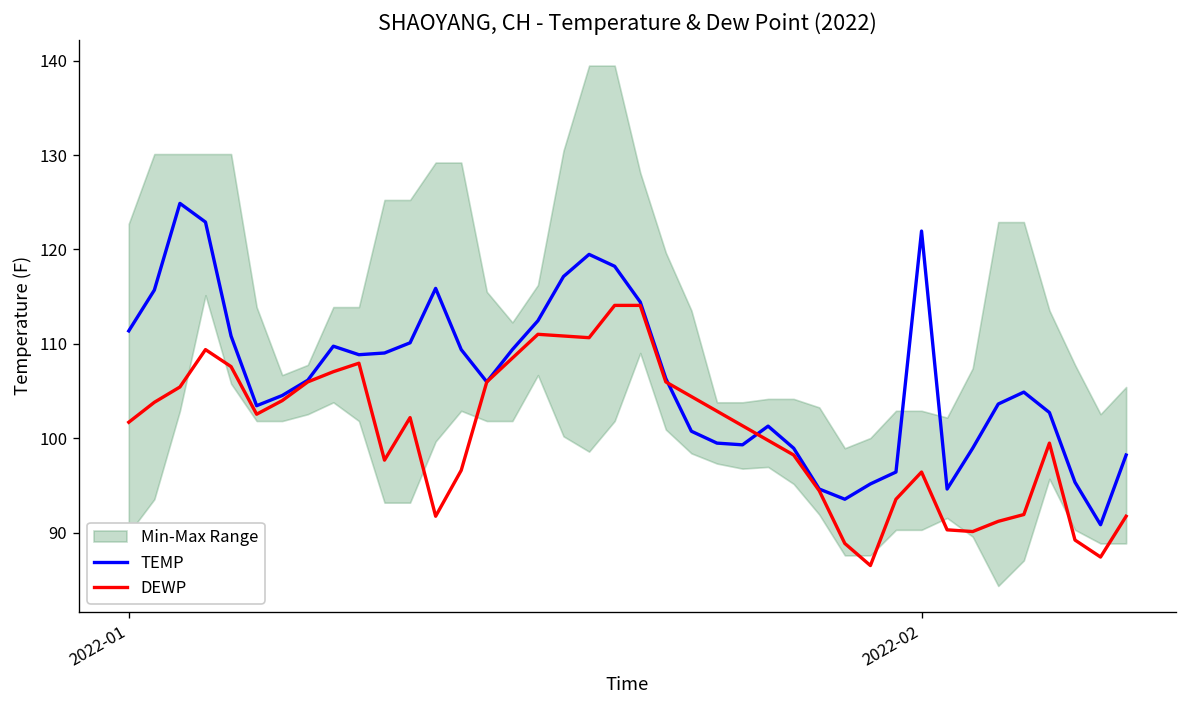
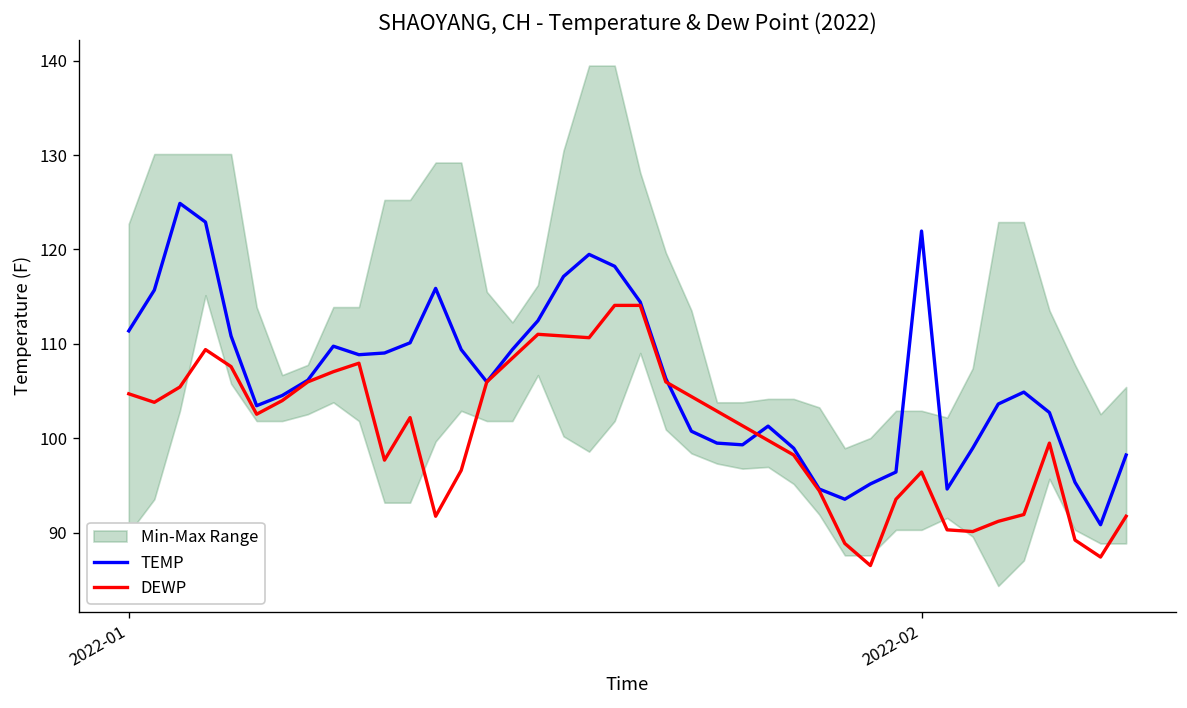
  {
    "TEMP": {
      "2022-01": 111,
      "2022-02": 122
    },
    "DEWP": {
-     "2022-01": 102,
+     "2022-01": 105,
      "2022-02": 96
    }
  }
